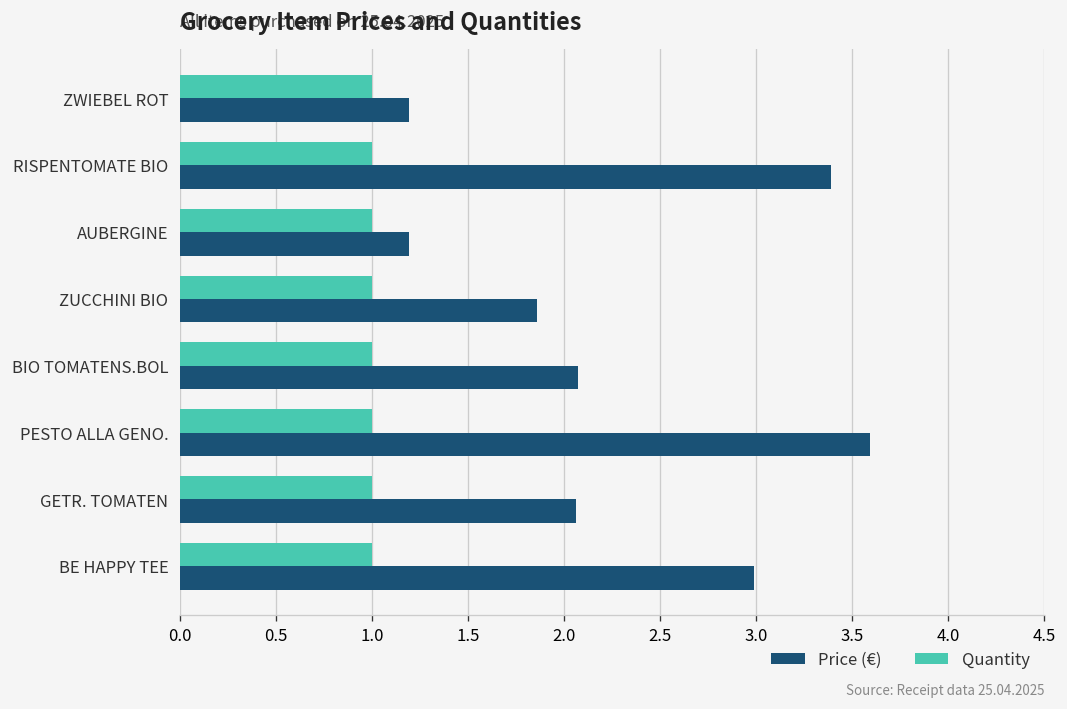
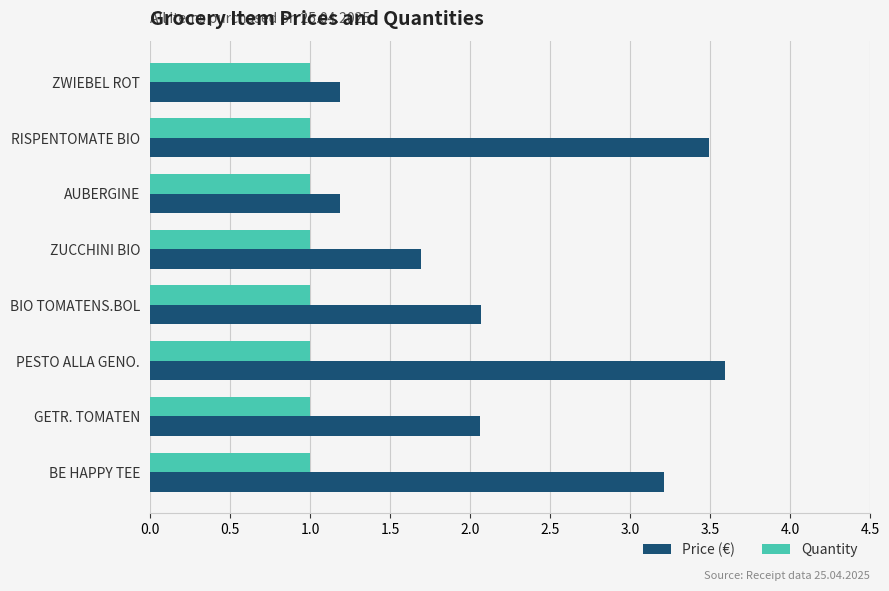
  {
    "Price (€)": {
      "ZWIEBEL ROT": 1.19,
-     "RISPENTOMATE BIO": 3.39,
+     "RISPENTOMATE BIO": 3.49,
      "AUBERGINE": 1.19,
-     "ZUCCHINI BIO": 1.86,
+     "ZUCCHINI BIO": 1.69,
      "BIO TOMATENS.BOL": 2.07,
      "PESTO ALLA GENO.": 3.59,
      "GETR. TOMATEN": 2.06,
-     "BE HAPPY TEE": 2.99
+     "BE HAPPY TEE": 3.21
    },
    "Quantity": {
      "ZWIEBEL ROT": 1.00,
      "RISPENTOMATE BIO": 1.00,
      "AUBERGINE": 1.00,
      "ZUCCHINI BIO": 1.00,
      "BIO TOMATENS.BOL": 1.00,
      "PESTO ALLA GENO.": 1.00,
      "GETR. TOMATEN": 1.00,
      "BE HAPPY TEE": 1.00
    }
  }
